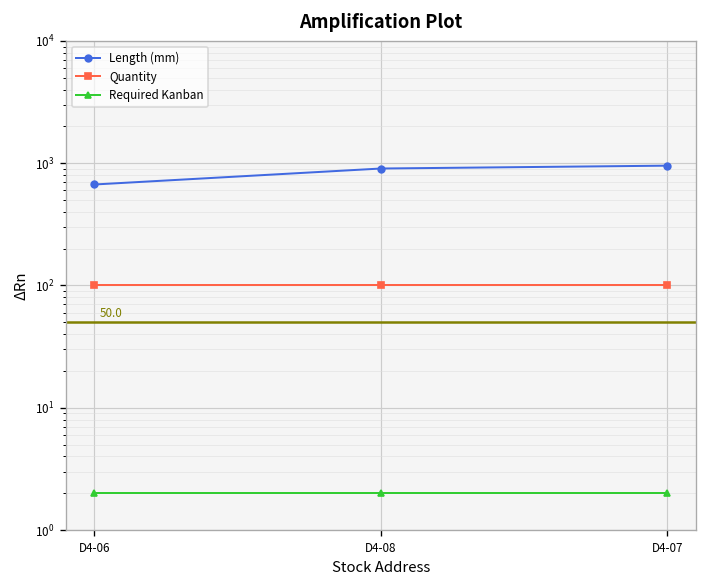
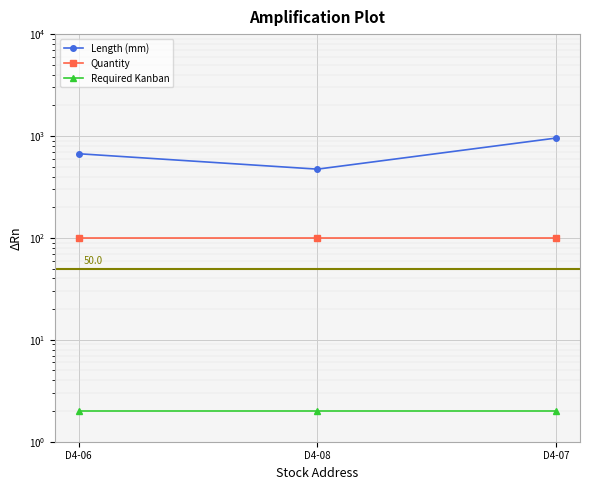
  {
    "Length (mm)": {
      "D4-06": 700,
-     "D4-08": 900,
+     "D4-08": 500,
      "D4-07": 1000
    },
    "Quantity": {
      "D4-08": 100,
      "D4-07": 100
    },
    "Required Kanban": {
      "D4-06": 2,
      "D4-08": 2,
      "D4-07": 2
    }
  }
